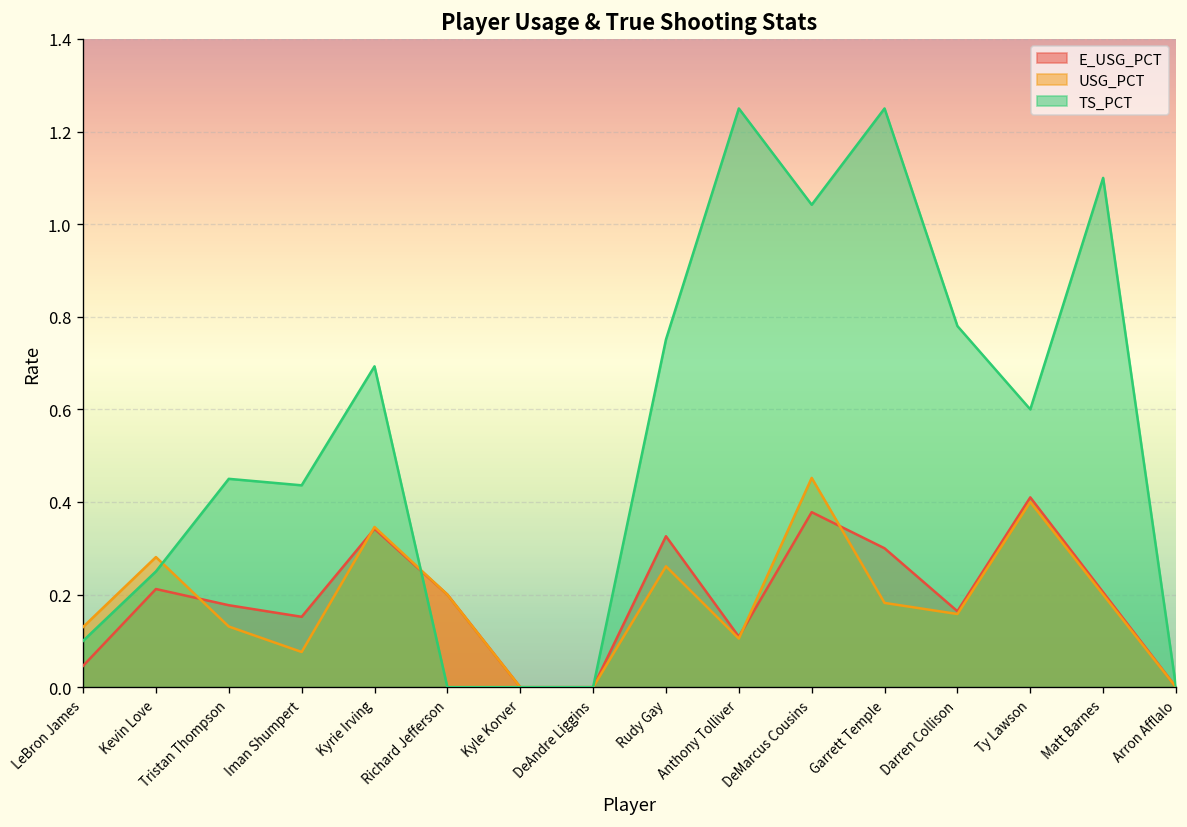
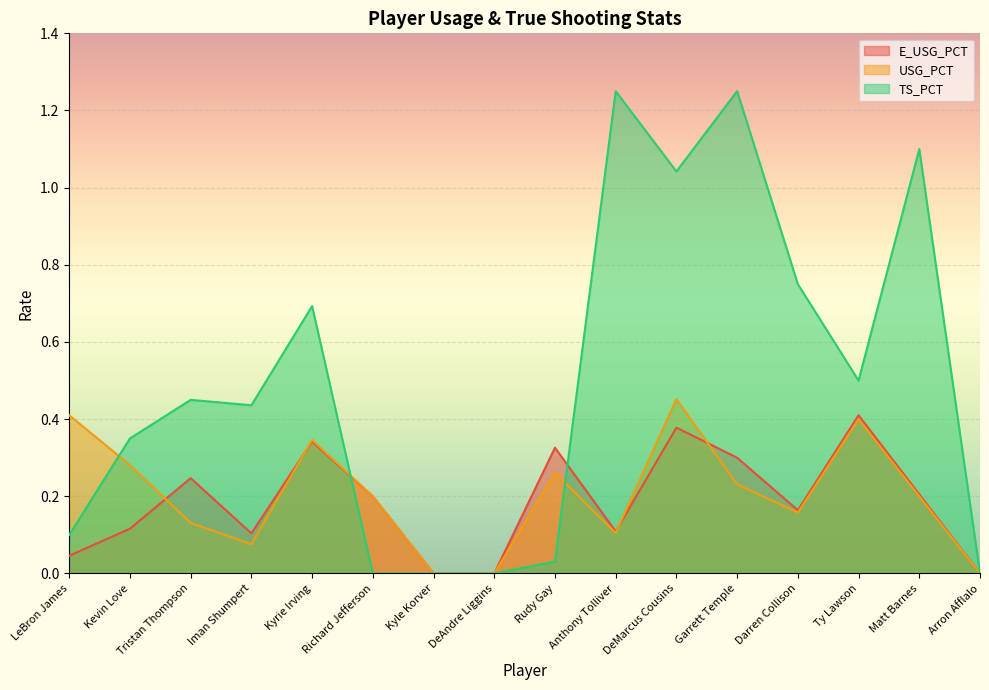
  {
    "E_USG_PCT": {
      "LeBron James": 0.05,
-     "Kevin Love": 0.21,
-     "Tristan Thompson": 0.18,
-     "Iman Shumpert": 0.15,
+     "Kevin Love": 0.12,
+     "Tristan Thompson": 0.25,
+     "Iman Shumpert": 0.10,
      "Rudy Gay": 0.33,
      "DeMarcus Cousins": 0.38,
      "Garrett Temple": 0.30,
      "Ty Lawson": 0.41
    },
    "USG_PCT": {
-     "LeBron James": 0.13,
+     "LeBron James": 0.41,
      "Kevin Love": 0.28,
      "Tristan Thompson": 0.13,
      "Iman Shumpert": 0.08,
      "Rudy Gay": 0.26,
      "DeMarcus Cousins": 0.45,
-     "Garrett Temple": 0.18,
+     "Garrett Temple": 0.23,
      "Ty Lawson": 0.40
    },
    "TS_PCT": {
      "LeBron James": 0.10,
-     "Kevin Love": 0.25,
+     "Kevin Love": 0.35,
      "Tristan Thompson": 0.45,
      "Iman Shumpert": 0.44,
      "Kyrie Irving": 0.69,
      "Richard Jefferson": 0.00,
-     "Rudy Gay": 0.75,
+     "Rudy Gay": 0.03,
      "Anthony Tolliver": 1.25,
      "DeMarcus Cousins": 1.04,
      "Garrett Temple": 1.25,
-     "Darren Collison": 0.78,
-     "Ty Lawson": 0.6,
+     "Darren Collison": 0.75,
+     "Ty Lawson": 0.5,
      "Matt Barnes": 1.10
    }
  }
